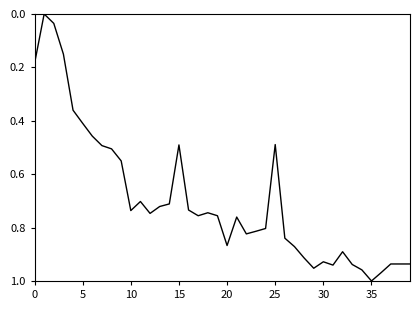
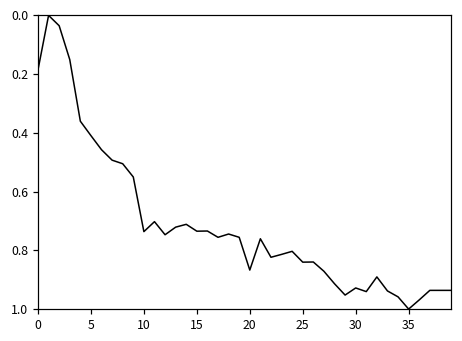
  {
    "0": 0.19,
    "5": 0.41,
    "10": 0.74,
-   "15": 0.49,
+   "15": 0.73,
    "20": 0.87,
-   "25": 0.49,
+   "25": 0.84,
    "30": 0.93,
    "35": 1.00
  }
